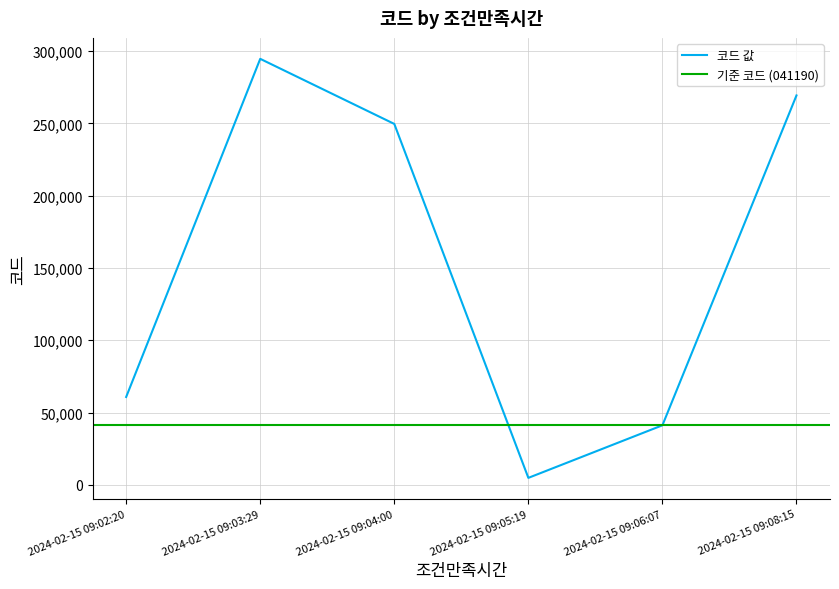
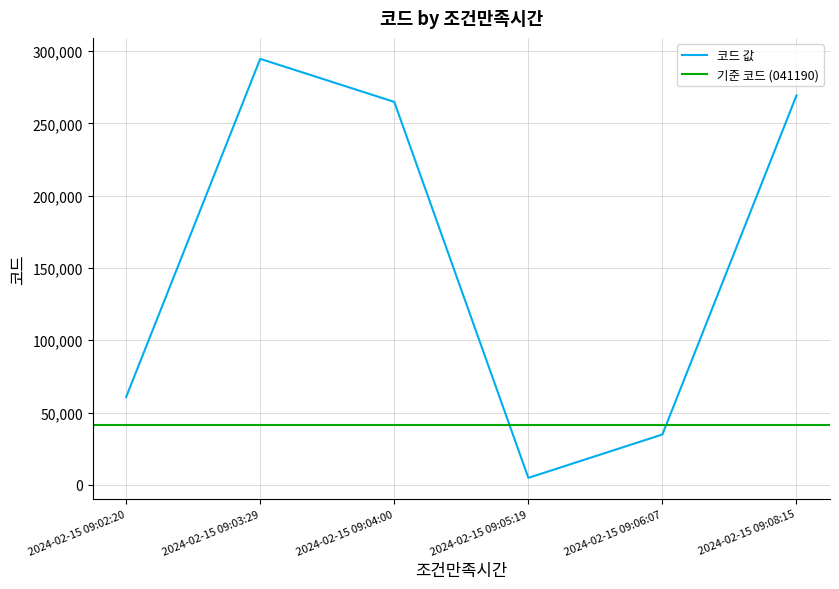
  {
    "2024-02-15 09:02:20": "61,000",
    "2024-02-15 09:03:29": "295,000",
-   "2024-02-15 09:04:00": "250,000",
+   "2024-02-15 09:04:00": "265,000",
    "2024-02-15 09:05:19": "5,000",
-   "2024-02-15 09:06:07": "41,000",
+   "2024-02-15 09:06:07": "35,000",
    "2024-02-15 09:08:15": "269,000"
  }
